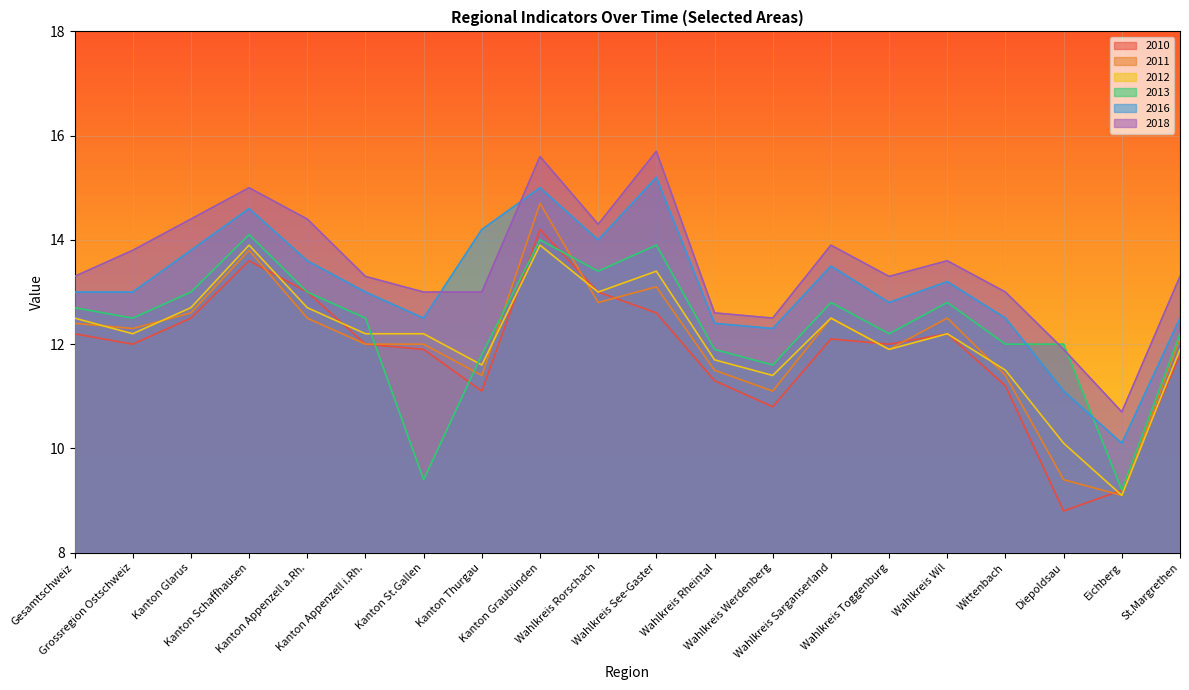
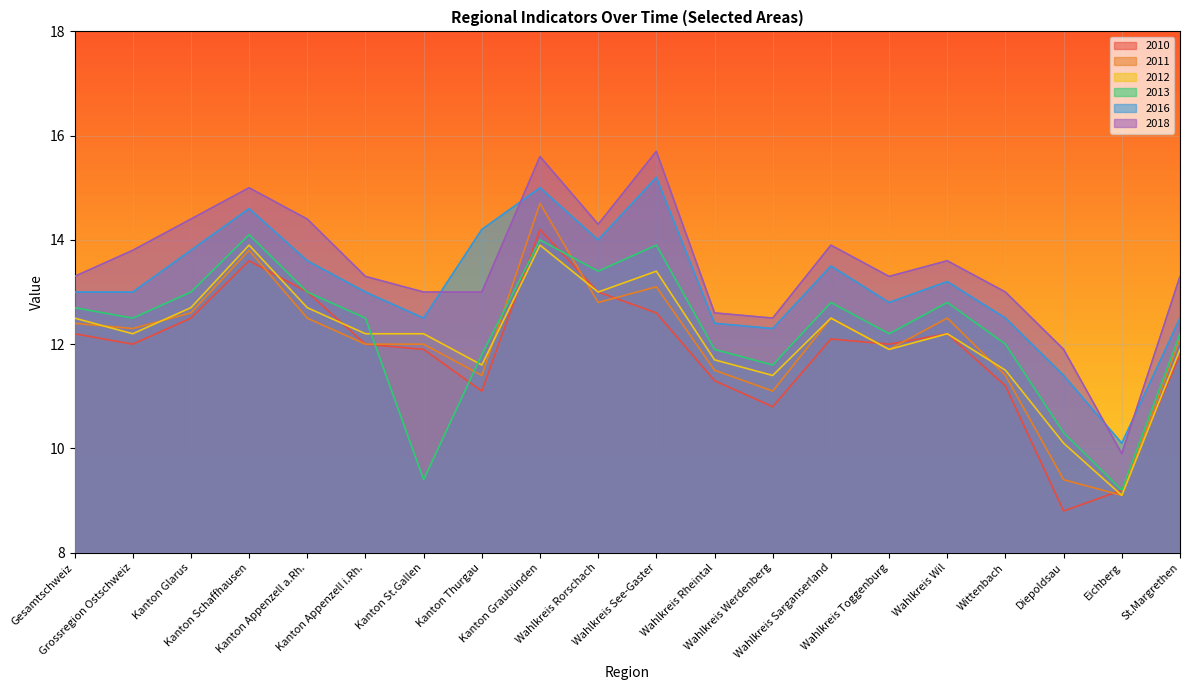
  {
    "2013": {
      "Gesamtschweiz": 12.7,
      "Grossregion Ostschweiz": 12.5,
      "Kanton Glarus": 13.0,
      "Kanton Schaffhausen": 14.1,
      "Kanton Appenzell i.Rh.": 12.5,
      "Kanton St.Gallen": 9.4,
      "Kanton Thurgau": 11.8,
      "Kanton Graubünden": 14.0,
      "Wahlkreis Rorschach": 13.4,
      "Wahlkreis See-Gaster": 13.9,
      "Wahlkreis Rheintal": 11.9,
      "Wahlkreis Werdenberg": 11.6,
      "Wahlkreis Sarganserland": 12.8,
      "Wahlkreis Toggenburg": 12.2,
      "Wahlkreis Wil": 12.8,
      "Wittenbach": 12.0,
-     "Diepoldsau": 12.0,
+     "Diepoldsau": 10.3,
      "St.Margrethen": 12.2
    },
    "2016": {
      "Gesamtschweiz": 13.0,
      "Grossregion Ostschweiz": 13.0,
      "Kanton Glarus": 13.8,
      "Kanton Schaffhausen": 14.6,
      "Kanton Appenzell a.Rh.": 13.6,
      "Kanton Appenzell i.Rh.": 13.0,
      "Kanton St.Gallen": 12.5,
      "Kanton Thurgau": 14.2,
      "Kanton Graubünden": 15.0,
      "Wahlkreis Rorschach": 14.0,
      "Wahlkreis See-Gaster": 15.2,
      "Wahlkreis Rheintal": 12.4,
      "Wahlkreis Werdenberg": 12.3,
      "Wahlkreis Sarganserland": 13.5,
      "Wahlkreis Toggenburg": 12.8,
      "Wahlkreis Wil": 13.2,
      "Wittenbach": 12.5,
-     "Diepoldsau": 11.1,
+     "Diepoldsau": 11.4,
      "Eichberg": 10.1,
      "St.Margrethen": 12.5
    },
    "2018": {
      "Gesamtschweiz": 13.3,
      "Grossregion Ostschweiz": 13.8,
      "Kanton Glarus": 14.4,
      "Kanton Schaffhausen": 15.0,
      "Kanton Appenzell a.Rh.": 14.4,
      "Kanton Appenzell i.Rh.": 13.3,
      "Kanton St.Gallen": 13.0,
      "Kanton Thurgau": 13.0,
      "Kanton Graubünden": 15.6,
      "Wahlkreis Rorschach": 14.3,
      "Wahlkreis See-Gaster": 15.7,
      "Wahlkreis Rheintal": 12.6,
      "Wahlkreis Werdenberg": 12.5,
      "Wahlkreis Sarganserland": 13.9,
      "Wahlkreis Toggenburg": 13.3,
      "Wahlkreis Wil": 13.6,
      "Wittenbach": 13.0,
      "Diepoldsau": 11.9,
-     "Eichberg": 10.7,
+     "Eichberg": 9.9,
      "St.Margrethen": 13.3
    }
  }
